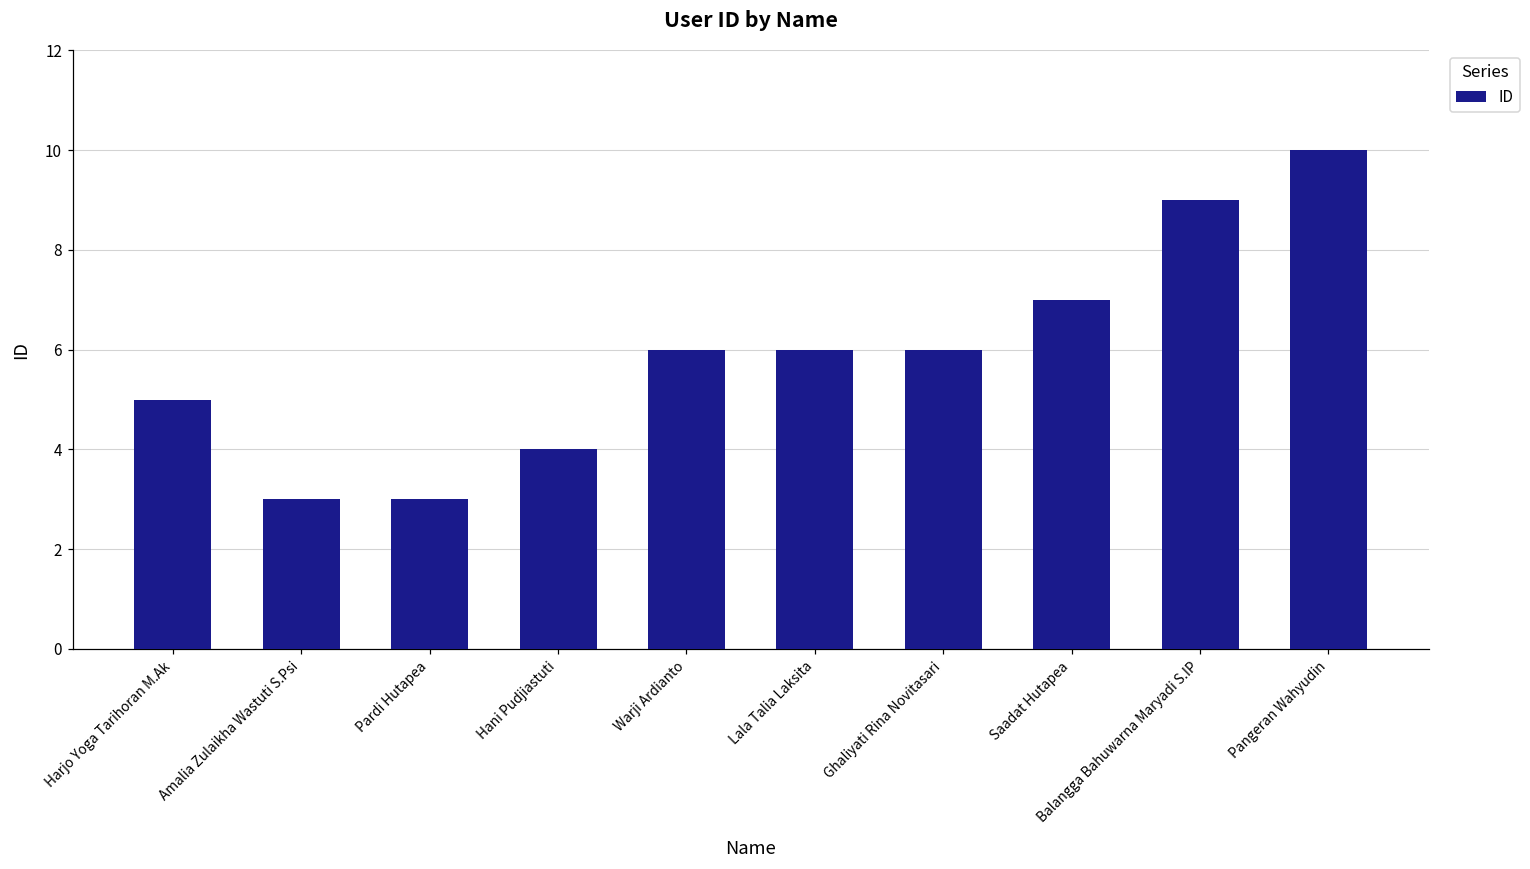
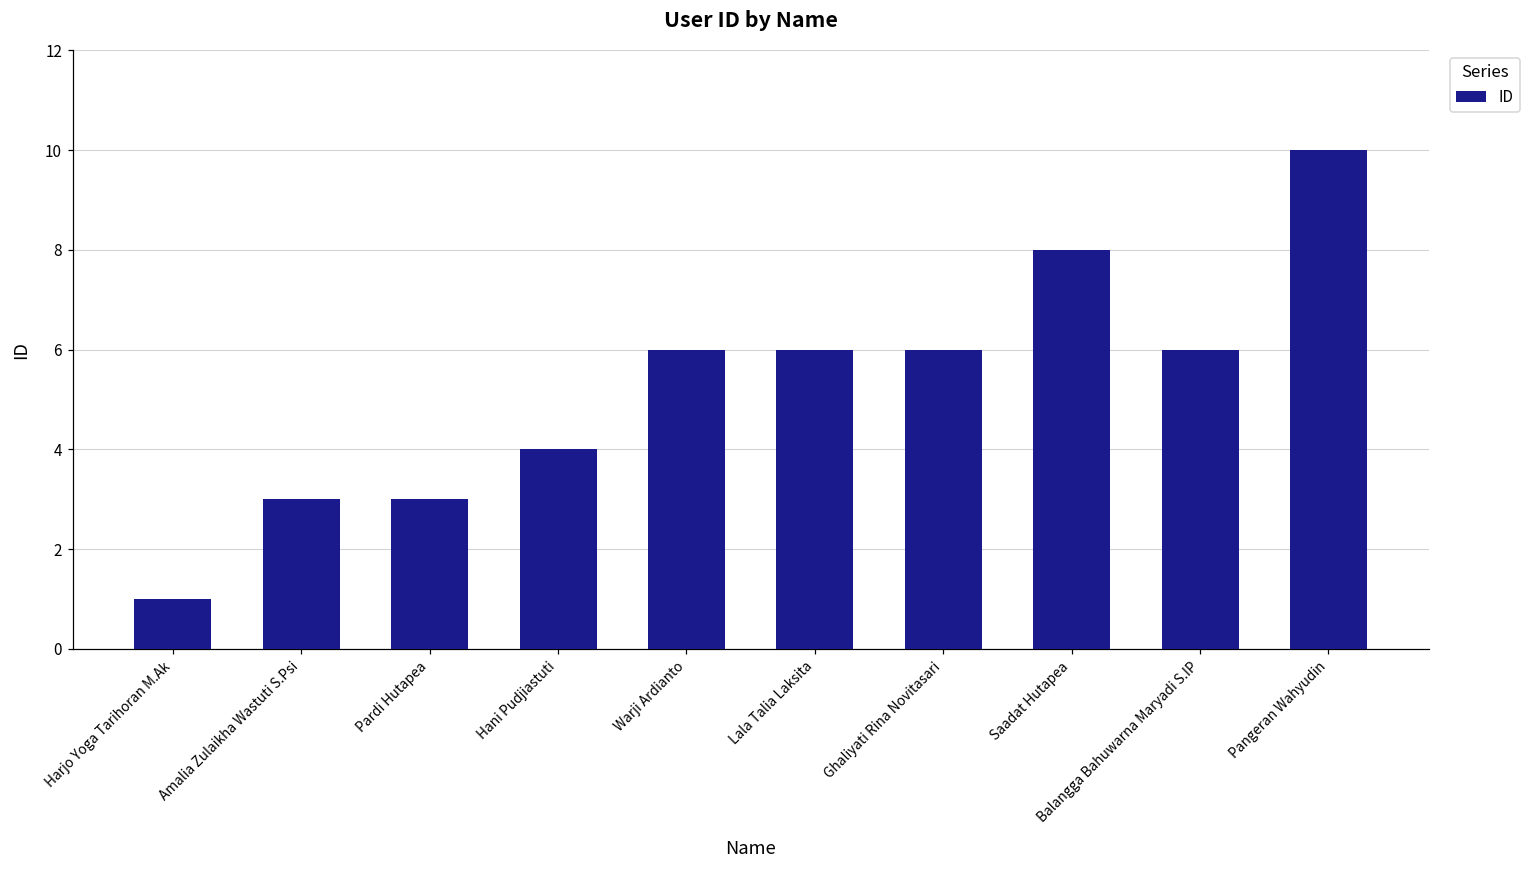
  {
-   "Harjo Yoga Tarihoran M.Ak": 5,
+   "Harjo Yoga Tarihoran M.Ak": 1,
    "Amalia Zulaikha Wastuti S.Psi": 3,
    "Pardi Hutapea": 3,
    "Hani Pudjiastuti": 4,
    "Warji Ardianto": 6,
    "Lala Talia Laksita": 6,
    "Ghaliyati Rina Novitasari": 6,
-   "Saadat Hutapea": 7,
-   "Balangga Bahuwarna Maryadi S.IP": 9,
+   "Saadat Hutapea": 8,
+   "Balangga Bahuwarna Maryadi S.IP": 6,
    "Pangeran Wahyudin": 10
  }
